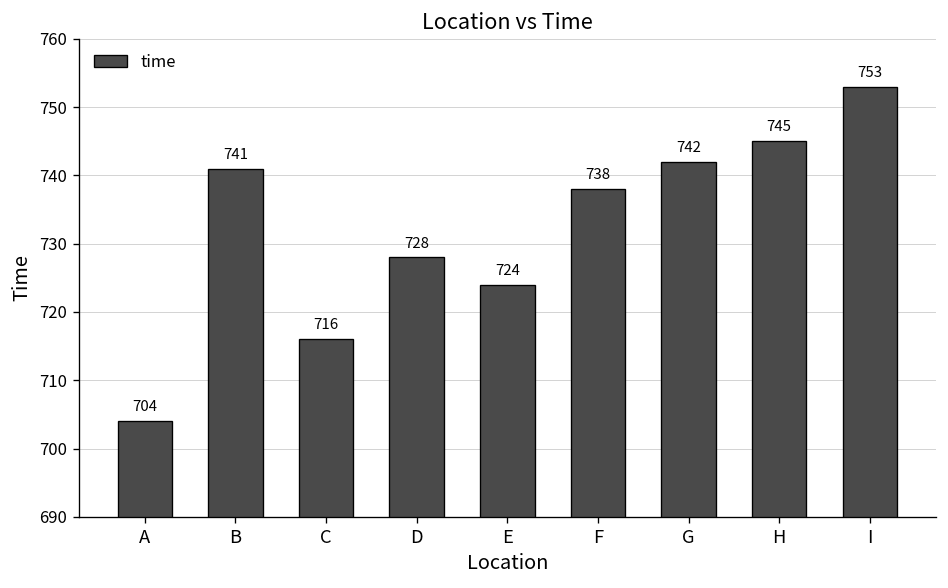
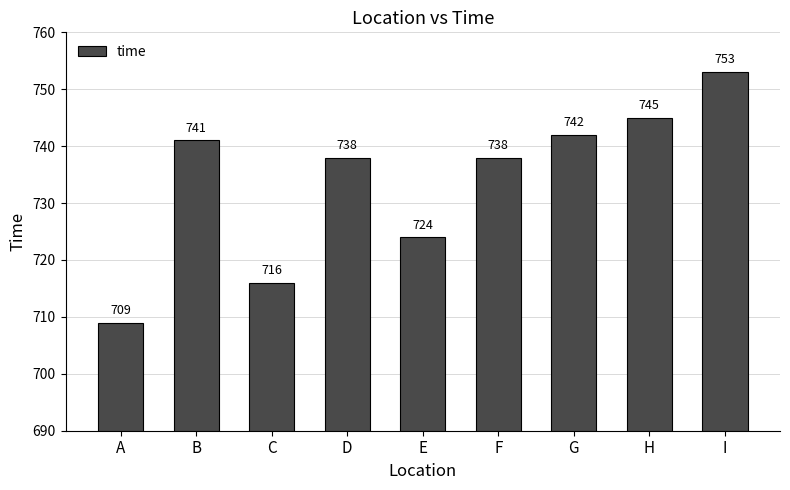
  {
-   "A": 704,
+   "A": 709,
    "B": 741,
    "C": 716,
-   "D": 728,
+   "D": 738,
    "E": 724,
    "F": 738,
    "G": 742,
    "H": 745,
    "I": 753
  }
